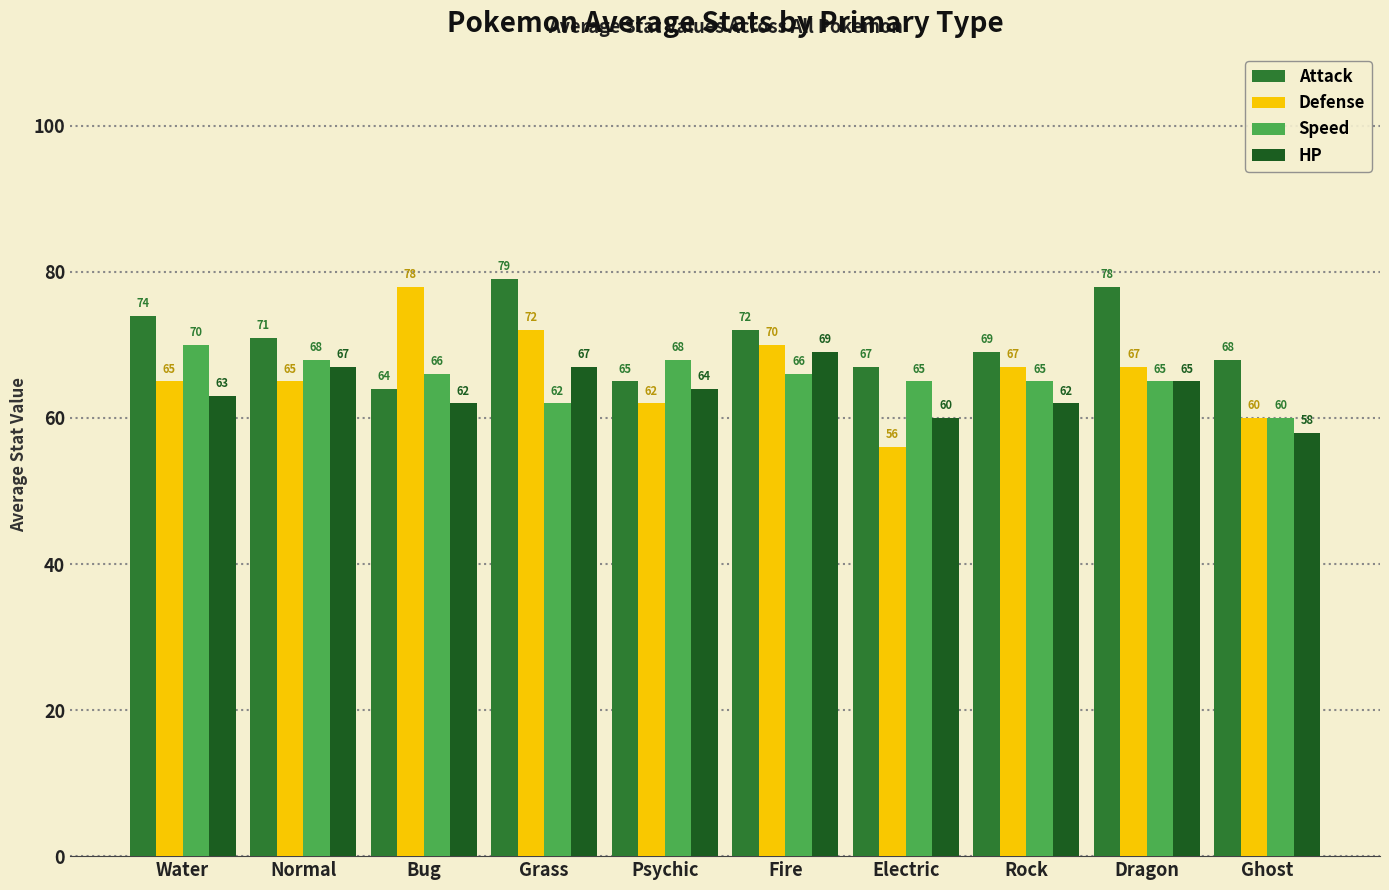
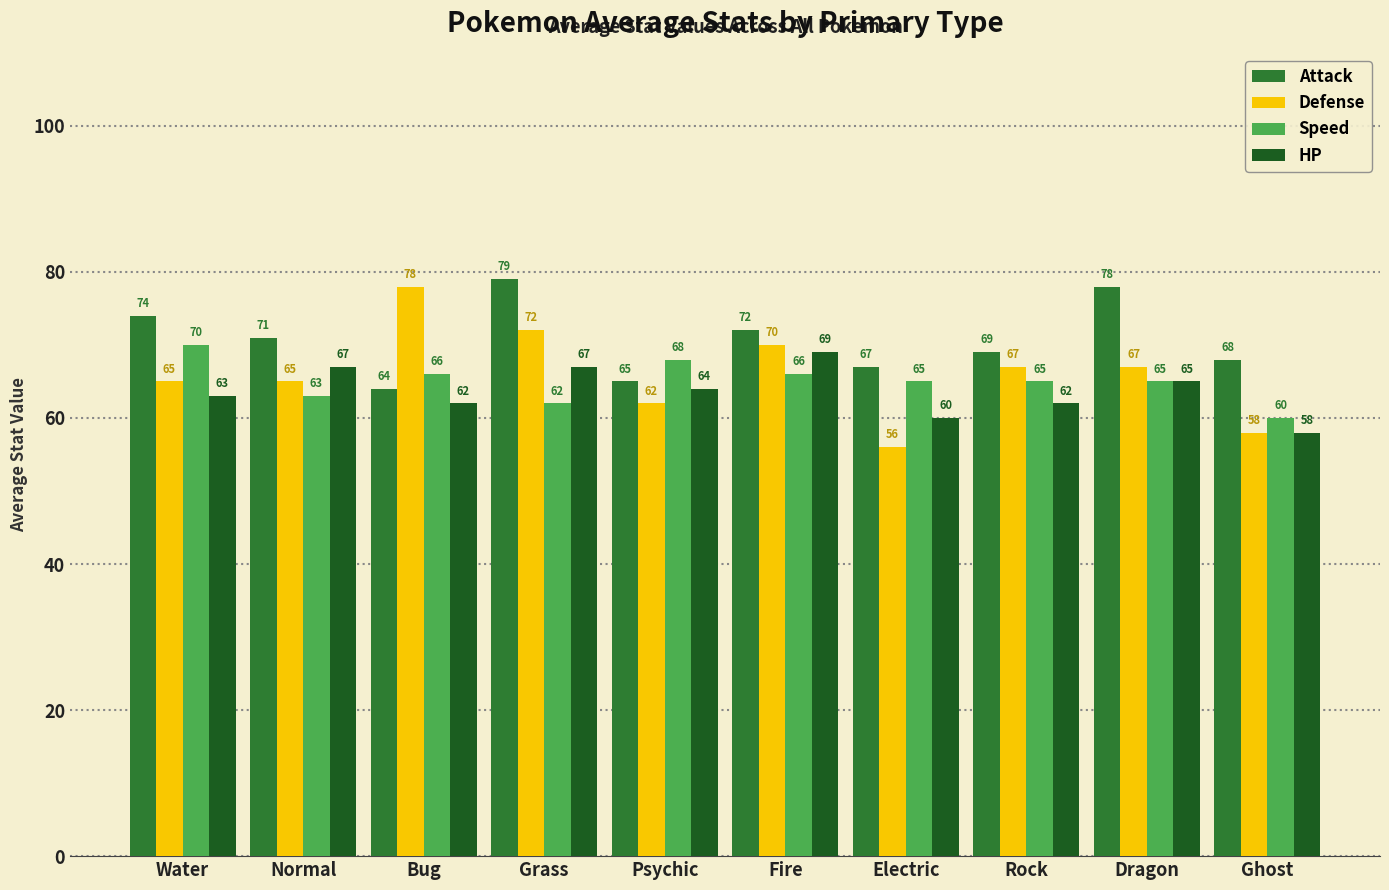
  {
    "Defense": {
      "Water": 65,
      "Normal": 65,
      "Bug": 78,
      "Grass": 72,
      "Psychic": 62,
      "Fire": 70,
      "Electric": 56,
      "Rock": 67,
      "Dragon": 67,
-     "Ghost": 60
+     "Ghost": 58
    },
    "Speed": {
      "Water": 70,
-     "Normal": 68,
+     "Normal": 63,
      "Bug": 66,
      "Grass": 62,
      "Psychic": 68,
      "Fire": 66,
      "Electric": 65,
      "Rock": 65,
      "Dragon": 65,
      "Ghost": 60
    }
  }
